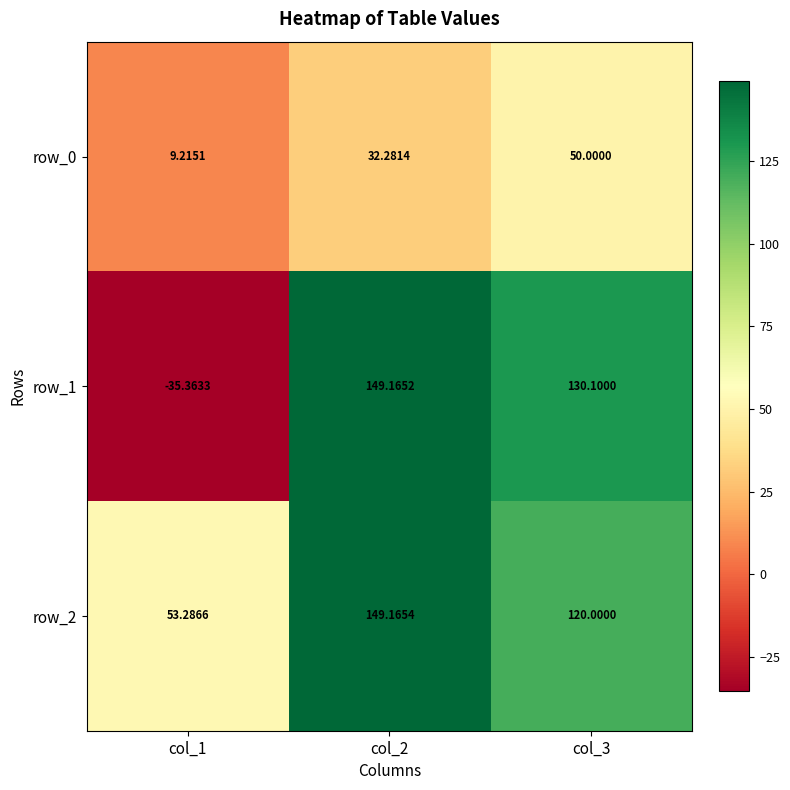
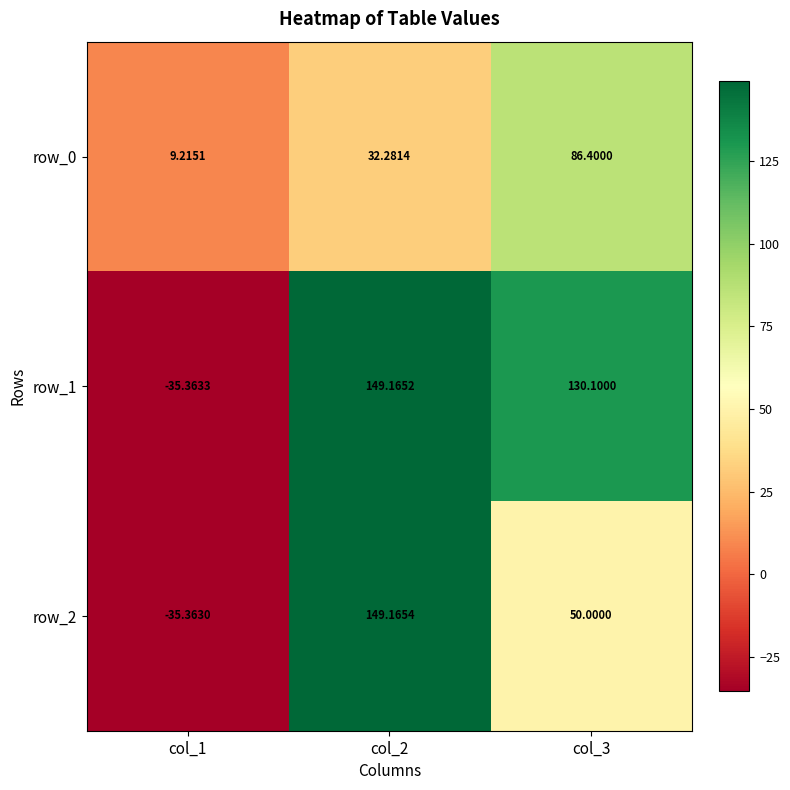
  {
    "row_0": {
      "col_1": 9.2151,
      "col_2": 32.2814,
-     "col_3": 50.0000
+     "col_3": 86.4000
    },
    "row_1": {
      "col_1": -35.3633,
      "col_2": 149.1652,
      "col_3": 130.1000
    },
    "row_2": {
-     "col_1": 53.2866,
+     "col_1": -35.3630,
      "col_2": 149.1654,
-     "col_3": 120.0000
+     "col_3": 50.0000
    }
  }
